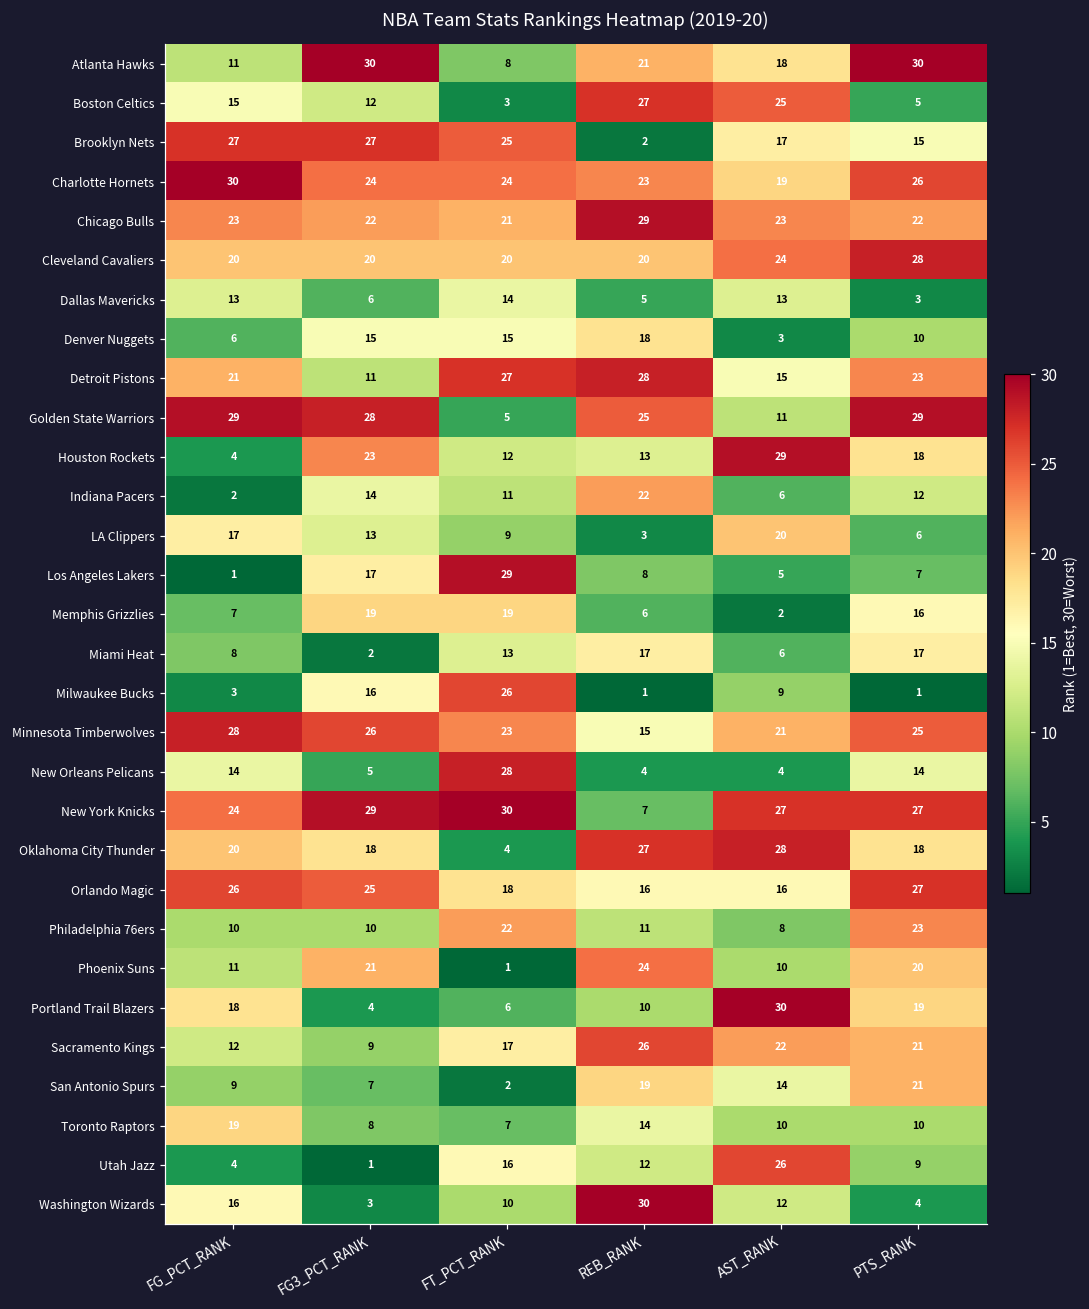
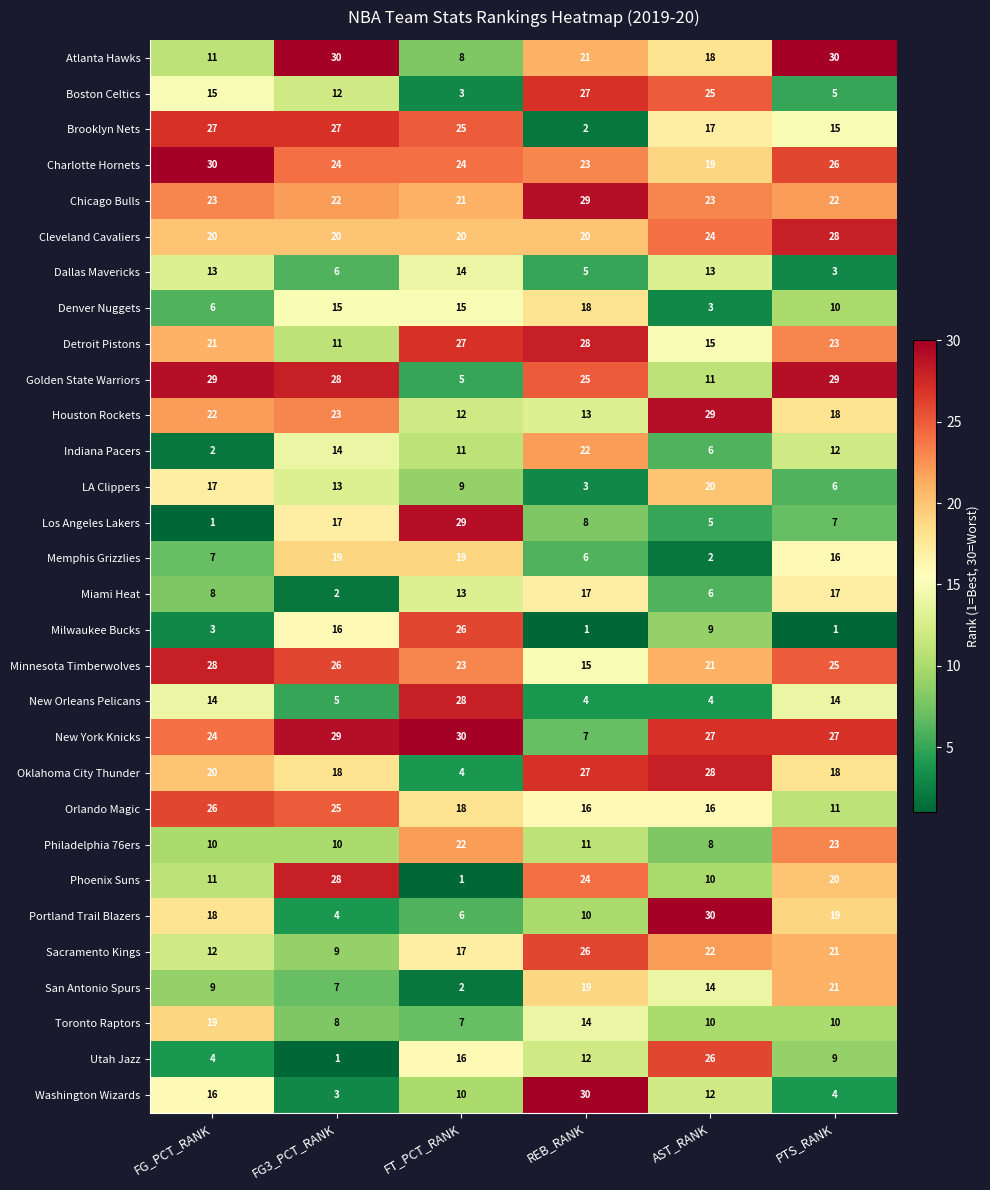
  {
    "Atlanta Hawks": {
      "FG_PCT_RANK": 11,
      "FG3_PCT_RANK": 30,
      "FT_PCT_RANK": 8,
      "REB_RANK": 21,
      "AST_RANK": 18,
      "PTS_RANK": 30
    },
    "Boston Celtics": {
      "FG_PCT_RANK": 15,
      "FG3_PCT_RANK": 12,
      "FT_PCT_RANK": 3,
      "REB_RANK": 27,
      "AST_RANK": 25,
      "PTS_RANK": 5
    },
    "Brooklyn Nets": {
      "FG_PCT_RANK": 27,
      "FG3_PCT_RANK": 27,
      "FT_PCT_RANK": 25,
      "REB_RANK": 2,
      "AST_RANK": 17,
      "PTS_RANK": 15
    },
    "Charlotte Hornets": {
      "FG_PCT_RANK": 30,
      "FG3_PCT_RANK": 24,
      "FT_PCT_RANK": 24,
      "REB_RANK": 23,
      "AST_RANK": 19,
      "PTS_RANK": 26
    },
    "Chicago Bulls": {
      "FG_PCT_RANK": 23,
      "FG3_PCT_RANK": 22,
      "FT_PCT_RANK": 21,
      "REB_RANK": 29,
      "AST_RANK": 23,
      "PTS_RANK": 22
    },
    "Cleveland Cavaliers": {
      "FG_PCT_RANK": 20,
      "FG3_PCT_RANK": 20,
      "FT_PCT_RANK": 20,
      "REB_RANK": 20,
      "AST_RANK": 24,
      "PTS_RANK": 28
    },
    "Dallas Mavericks": {
      "FG_PCT_RANK": 13,
      "FG3_PCT_RANK": 6,
      "FT_PCT_RANK": 14,
      "REB_RANK": 5,
      "AST_RANK": 13,
      "PTS_RANK": 3
    },
    "Denver Nuggets": {
      "FG_PCT_RANK": 6,
      "FG3_PCT_RANK": 15,
      "FT_PCT_RANK": 15,
      "REB_RANK": 18,
      "AST_RANK": 3,
      "PTS_RANK": 10
    },
    "Detroit Pistons": {
      "FG_PCT_RANK": 21,
      "FG3_PCT_RANK": 11,
      "FT_PCT_RANK": 27,
      "REB_RANK": 28,
      "AST_RANK": 15,
      "PTS_RANK": 23
    },
    "Golden State Warriors": {
      "FG_PCT_RANK": 29,
      "FG3_PCT_RANK": 28,
      "FT_PCT_RANK": 5,
      "REB_RANK": 25,
      "AST_RANK": 11,
      "PTS_RANK": 29
    },
    "Houston Rockets": {
-     "FG_PCT_RANK": 4,
+     "FG_PCT_RANK": 22,
      "FG3_PCT_RANK": 23,
      "FT_PCT_RANK": 12,
      "REB_RANK": 13,
      "AST_RANK": 29,
      "PTS_RANK": 18
    },
    "Indiana Pacers": {
      "FG_PCT_RANK": 2,
      "FG3_PCT_RANK": 14,
      "FT_PCT_RANK": 11,
      "REB_RANK": 22,
      "AST_RANK": 6,
      "PTS_RANK": 12
    },
    "LA Clippers": {
      "FG_PCT_RANK": 17,
      "FG3_PCT_RANK": 13,
      "FT_PCT_RANK": 9,
      "REB_RANK": 3,
      "AST_RANK": 20,
      "PTS_RANK": 6
    },
    "Los Angeles Lakers": {
      "FG_PCT_RANK": 1,
      "FG3_PCT_RANK": 17,
      "FT_PCT_RANK": 29,
      "REB_RANK": 8,
      "AST_RANK": 5,
      "PTS_RANK": 7
    },
    "Memphis Grizzlies": {
      "FG_PCT_RANK": 7,
      "FG3_PCT_RANK": 19,
      "FT_PCT_RANK": 19,
      "REB_RANK": 6,
      "AST_RANK": 2,
      "PTS_RANK": 16
    },
    "Miami Heat": {
      "FG_PCT_RANK": 8,
      "FG3_PCT_RANK": 2,
      "FT_PCT_RANK": 13,
      "REB_RANK": 17,
      "AST_RANK": 6,
      "PTS_RANK": 17
    },
    "Milwaukee Bucks": {
      "FG_PCT_RANK": 3,
      "FG3_PCT_RANK": 16,
      "FT_PCT_RANK": 26,
      "REB_RANK": 1,
      "AST_RANK": 9,
      "PTS_RANK": 1
    },
    "Minnesota Timberwolves": {
      "FG_PCT_RANK": 28,
      "FG3_PCT_RANK": 26,
      "FT_PCT_RANK": 23,
      "REB_RANK": 15,
      "AST_RANK": 21,
      "PTS_RANK": 25
    },
    "New Orleans Pelicans": {
      "FG_PCT_RANK": 14,
      "FG3_PCT_RANK": 5,
      "FT_PCT_RANK": 28,
      "REB_RANK": 4,
      "AST_RANK": 4,
      "PTS_RANK": 14
    },
    "New York Knicks": {
      "FG_PCT_RANK": 24,
      "FG3_PCT_RANK": 29,
      "FT_PCT_RANK": 30,
      "REB_RANK": 7,
      "AST_RANK": 27,
      "PTS_RANK": 27
    },
    "Oklahoma City Thunder": {
      "FG_PCT_RANK": 20,
      "FG3_PCT_RANK": 18,
      "FT_PCT_RANK": 4,
      "REB_RANK": 27,
      "AST_RANK": 28,
      "PTS_RANK": 18
    },
    "Orlando Magic": {
      "FG_PCT_RANK": 26,
      "FG3_PCT_RANK": 25,
      "FT_PCT_RANK": 18,
      "REB_RANK": 16,
      "AST_RANK": 16,
-     "PTS_RANK": 27
+     "PTS_RANK": 11
    },
    "Philadelphia 76ers": {
      "FG_PCT_RANK": 10,
      "FG3_PCT_RANK": 10,
      "FT_PCT_RANK": 22,
      "REB_RANK": 11,
      "AST_RANK": 8,
      "PTS_RANK": 23
    },
    "Phoenix Suns": {
      "FG_PCT_RANK": 11,
-     "FG3_PCT_RANK": 21,
+     "FG3_PCT_RANK": 28,
      "FT_PCT_RANK": 1,
      "REB_RANK": 24,
      "AST_RANK": 10,
      "PTS_RANK": 20
    },
    "Portland Trail Blazers": {
      "FG_PCT_RANK": 18,
      "FG3_PCT_RANK": 4,
      "FT_PCT_RANK": 6,
      "REB_RANK": 10,
      "AST_RANK": 30,
      "PTS_RANK": 19
    },
    "Sacramento Kings": {
      "FG_PCT_RANK": 12,
      "FG3_PCT_RANK": 9,
      "FT_PCT_RANK": 17,
      "REB_RANK": 26,
      "AST_RANK": 22,
      "PTS_RANK": 21
    },
    "San Antonio Spurs": {
      "FG_PCT_RANK": 9,
      "FG3_PCT_RANK": 7,
      "FT_PCT_RANK": 2,
      "REB_RANK": 19,
      "AST_RANK": 14,
      "PTS_RANK": 21
    },
    "Toronto Raptors": {
      "FG_PCT_RANK": 19,
      "FG3_PCT_RANK": 8,
      "FT_PCT_RANK": 7,
      "REB_RANK": 14,
      "AST_RANK": 10,
      "PTS_RANK": 10
    },
    "Utah Jazz": {
      "FG_PCT_RANK": 4,
      "FG3_PCT_RANK": 1,
      "FT_PCT_RANK": 16,
      "REB_RANK": 12,
      "AST_RANK": 26,
      "PTS_RANK": 9
    },
    "Washington Wizards": {
      "FG_PCT_RANK": 16,
      "FG3_PCT_RANK": 3,
      "FT_PCT_RANK": 10,
      "REB_RANK": 30,
      "AST_RANK": 12,
      "PTS_RANK": 4
    }
  }
